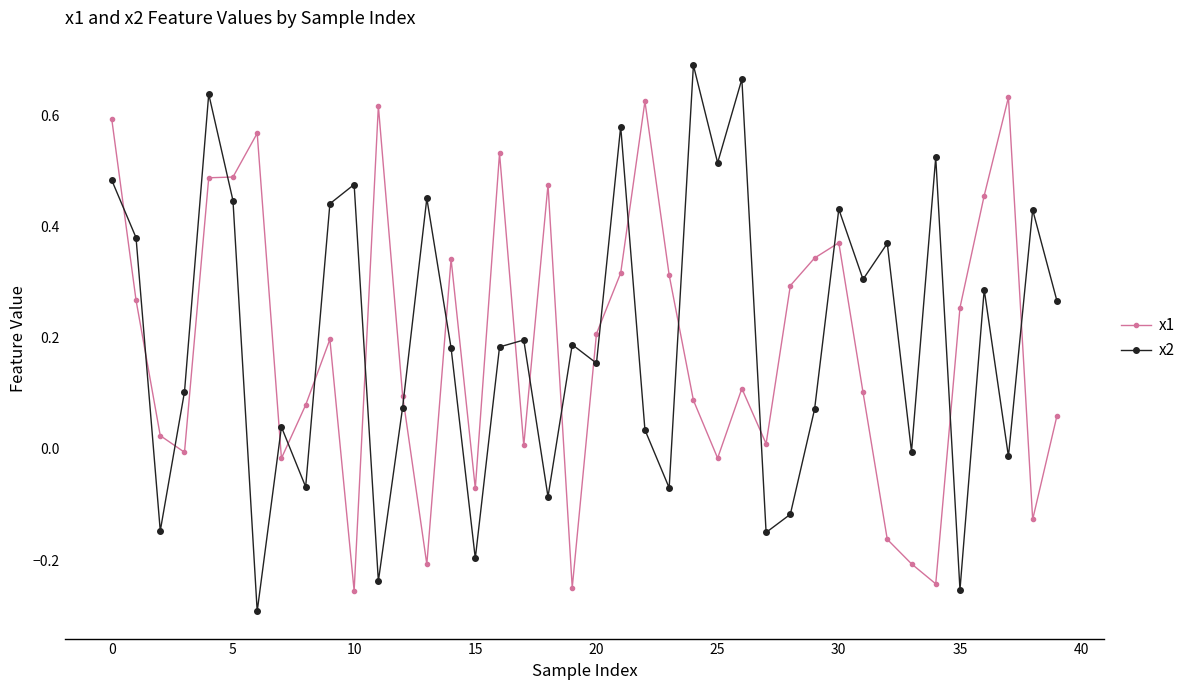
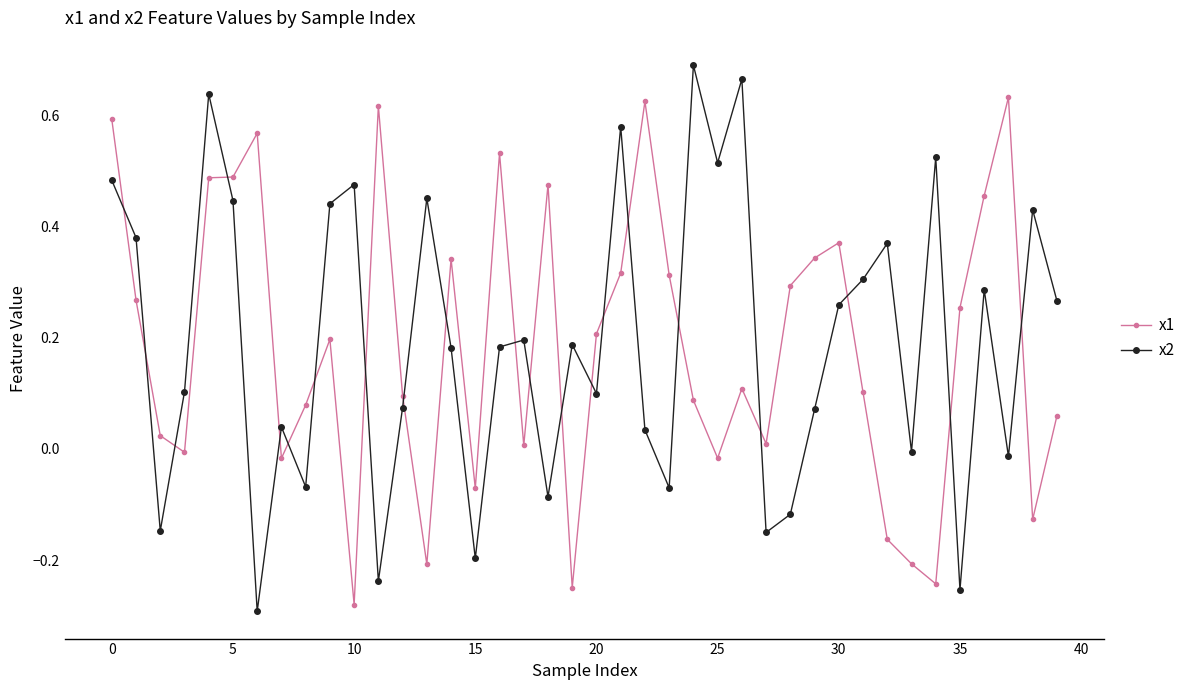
  {
    "x1": {
      "0": 0.59,
      "5": 0.49,
-     "10": -0.26,
+     "10": -0.28,
      "15": -0.07,
      "20": 0.21,
      "25": -0.02,
      "30": 0.37,
      "35": 0.25
    },
    "x2": {
      "0": 0.48,
      "5": 0.45,
      "10": 0.48,
      "15": -0.20,
-     "20": 0.15,
+     "20": 0.10,
      "25": 0.51,
-     "30": 0.43,
+     "30": 0.26,
      "35": -0.25
    }
  }
